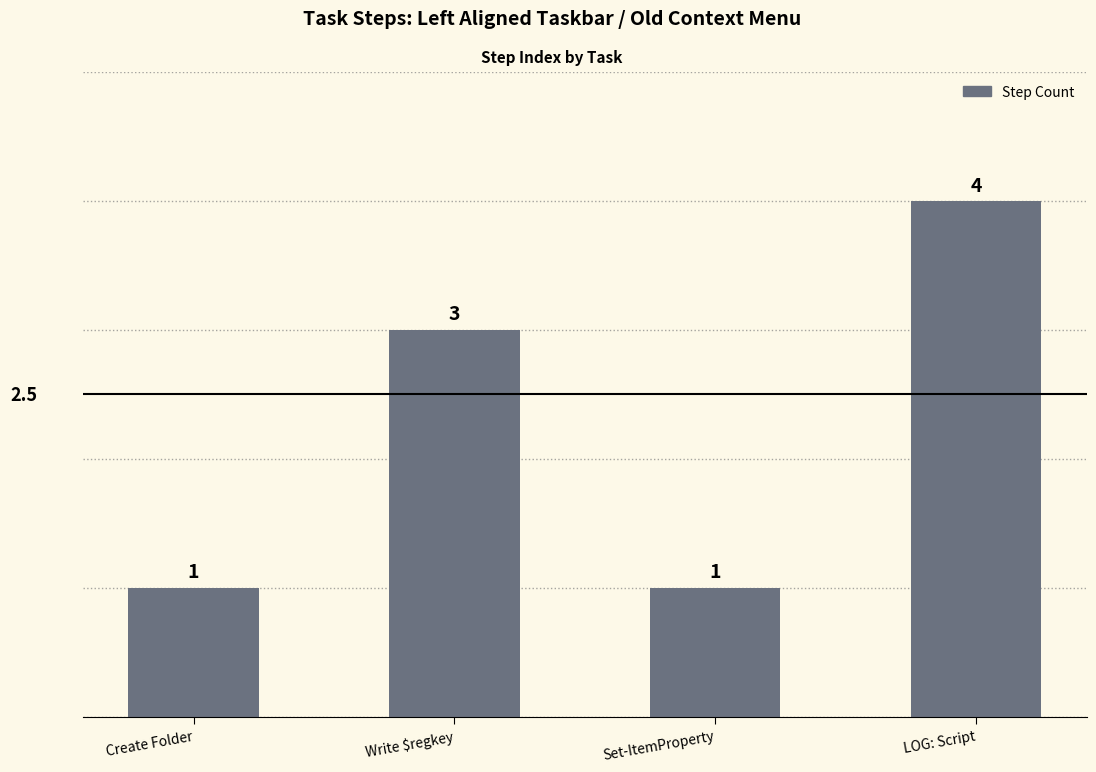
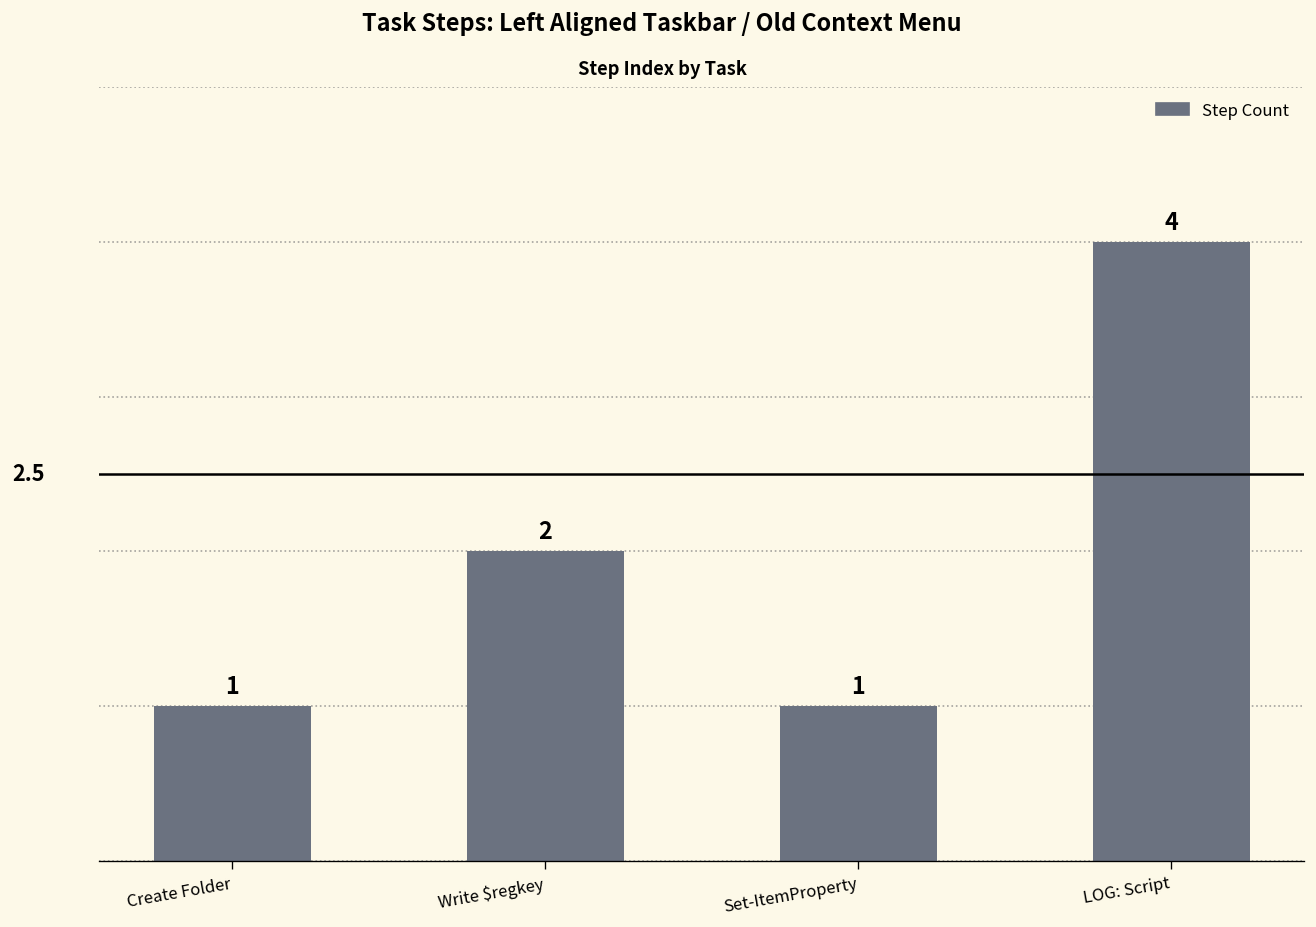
  {
    "Create Folder": 1,
-   "Write $regkey": 3,
+   "Write $regkey": 2,
    "Set-ItemProperty": 1,
    "LOG: Script": 4
  }
